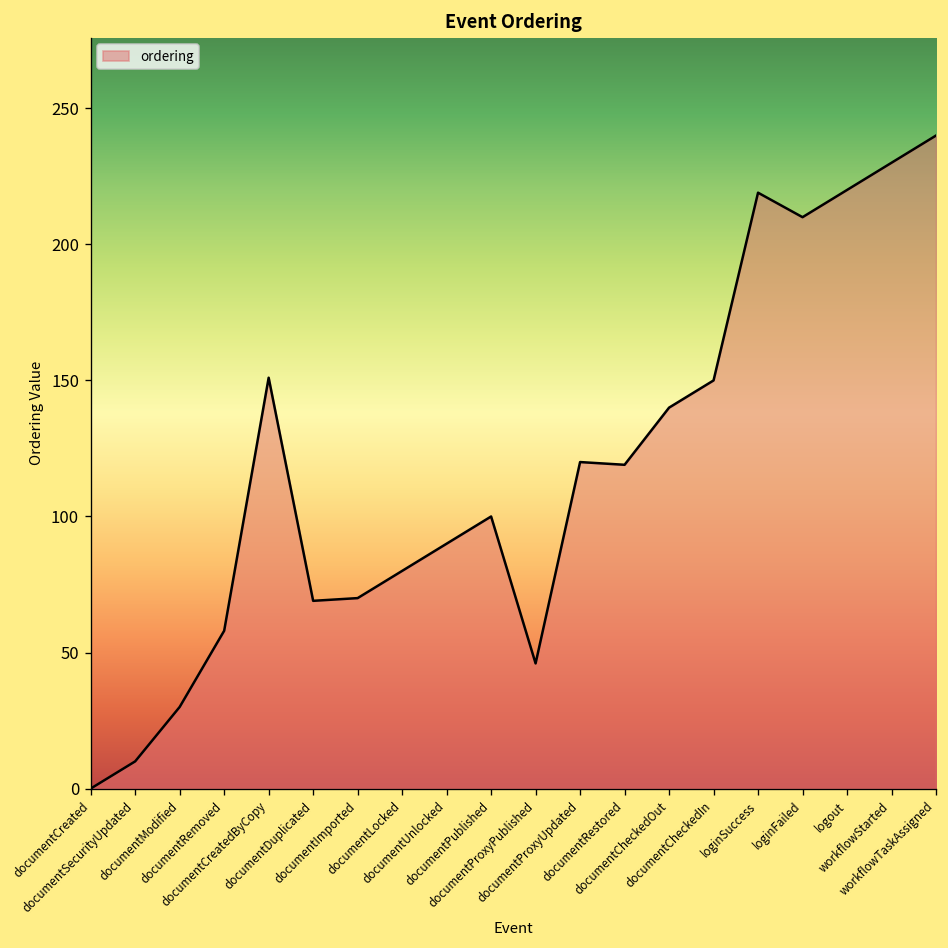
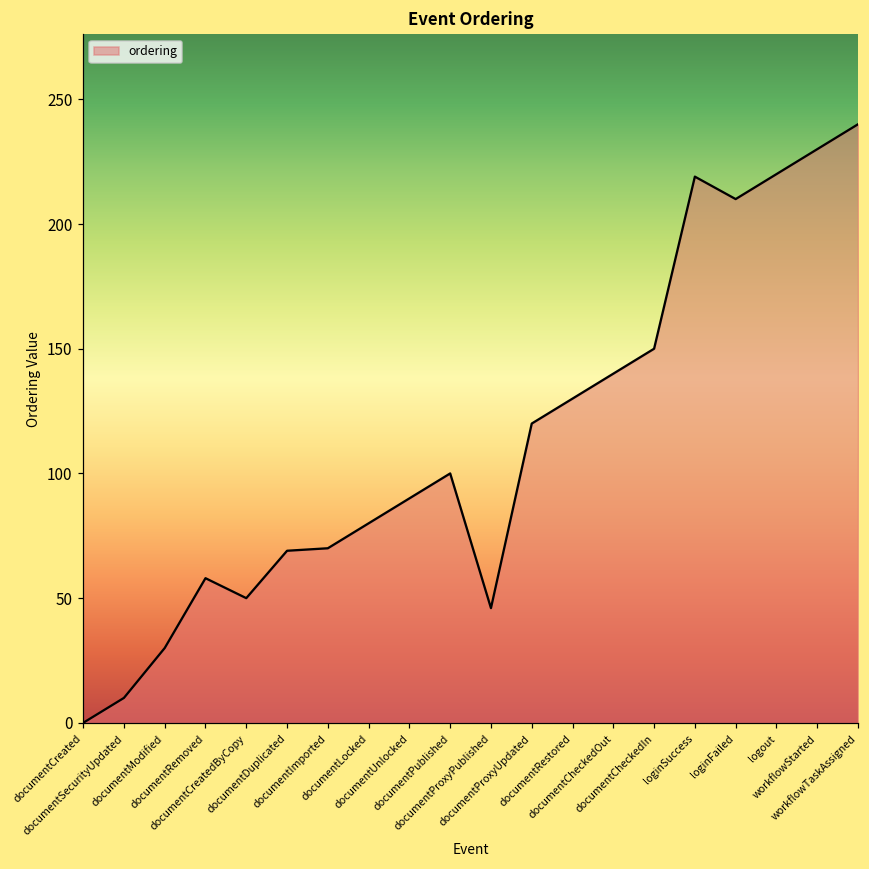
  {
    "documentCreated": 0,
    "documentSecurityUpdated": 10,
    "documentModified": 30,
    "documentRemoved": 58,
-   "documentCreatedByCopy": 151,
+   "documentCreatedByCopy": 50,
    "documentDuplicated": 69,
    "documentImported": 70,
    "documentLocked": 80,
    "documentUnlocked": 90,
    "documentPublished": 100,
    "documentProxyPublished": 46,
    "documentProxyUpdated": 120,
-   "documentRestored": 119,
+   "documentRestored": 130,
    "documentCheckedOut": 140,
    "documentCheckedIn": 150,
    "loginSuccess": 219,
    "loginFailed": 210,
    "logout": 220,
    "workflowStarted": 230,
    "workflowTaskAssigned": 240
  }
